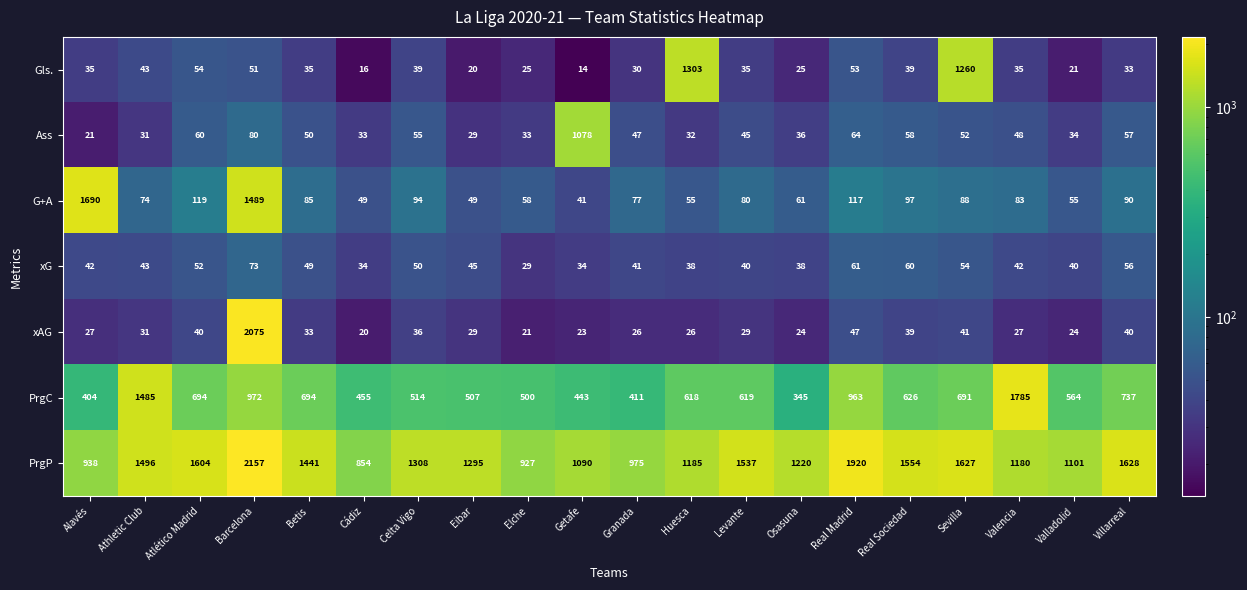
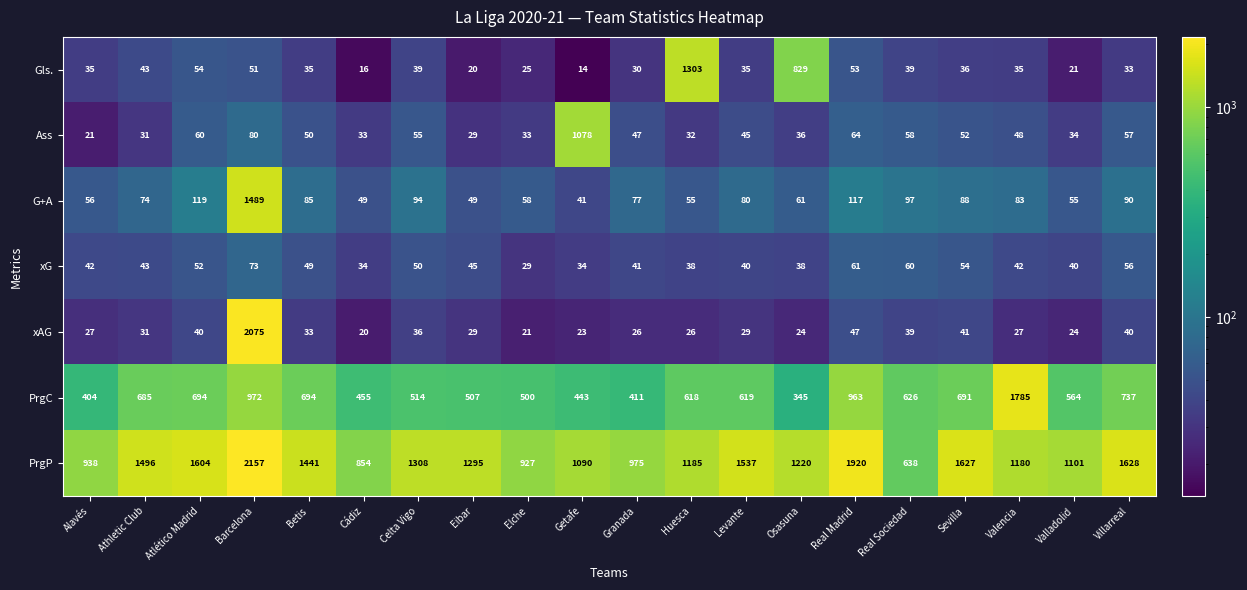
  {
    "Gls.": {
      "Alavés": 35,
      "Athletic Club": 43,
      "Atlético Madrid": 54,
      "Barcelona": 51,
      "Betis": 35,
      "Cádiz": 16,
      "Celta Vigo": 39,
      "Eibar": 20,
      "Elche": 25,
      "Getafe": 14,
      "Granada": 30,
      "Huesca": 1303,
      "Levante": 35,
-     "Osasuna": 25,
+     "Osasuna": 829,
      "Real Madrid": 53,
      "Real Sociedad": 39,
-     "Sevilla": 1260,
+     "Sevilla": 36,
      "Valencia": 35,
      "Valladolid": 21,
      "Villarreal": 33
    },
    "Ass": {
      "Alavés": 21,
      "Athletic Club": 31,
      "Atlético Madrid": 60,
      "Barcelona": 80,
      "Betis": 50,
      "Cádiz": 33,
      "Celta Vigo": 55,
      "Eibar": 29,
      "Elche": 33,
      "Getafe": 1078,
      "Granada": 47,
      "Huesca": 32,
      "Levante": 45,
      "Osasuna": 36,
      "Real Madrid": 64,
      "Real Sociedad": 58,
      "Sevilla": 52,
      "Valencia": 48,
      "Valladolid": 34,
      "Villarreal": 57
    },
    "G+A": {
-     "Alavés": 1690,
+     "Alavés": 56,
      "Athletic Club": 74,
      "Atlético Madrid": 119,
      "Barcelona": 1489,
      "Betis": 85,
      "Cádiz": 49,
      "Celta Vigo": 94,
      "Eibar": 49,
      "Elche": 58,
      "Getafe": 41,
      "Granada": 77,
      "Huesca": 55,
      "Levante": 80,
      "Osasuna": 61,
      "Real Madrid": 117,
      "Real Sociedad": 97,
      "Sevilla": 88,
      "Valencia": 83,
      "Valladolid": 55,
      "Villarreal": 90
    },
    "xG": {
      "Alavés": 42,
      "Athletic Club": 43,
      "Atlético Madrid": 52,
      "Barcelona": 73,
      "Betis": 49,
      "Cádiz": 34,
      "Celta Vigo": 50,
      "Eibar": 45,
      "Elche": 29,
      "Getafe": 34,
      "Granada": 41,
      "Huesca": 38,
      "Levante": 40,
      "Osasuna": 38,
      "Real Madrid": 61,
      "Real Sociedad": 60,
      "Sevilla": 54,
      "Valencia": 42,
      "Valladolid": 40,
      "Villarreal": 56
    },
    "xAG": {
      "Alavés": 27,
      "Athletic Club": 31,
      "Atlético Madrid": 40,
      "Barcelona": 2075,
      "Betis": 33,
      "Cádiz": 20,
      "Celta Vigo": 36,
      "Eibar": 29,
      "Elche": 21,
      "Getafe": 23,
      "Granada": 26,
      "Huesca": 26,
      "Levante": 29,
      "Osasuna": 24,
      "Real Madrid": 47,
      "Real Sociedad": 39,
      "Sevilla": 41,
      "Valencia": 27,
      "Valladolid": 24,
      "Villarreal": 40
    },
    "PrgC": {
      "Alavés": 404,
-     "Athletic Club": 1485,
+     "Athletic Club": 685,
      "Atlético Madrid": 694,
      "Barcelona": 972,
      "Betis": 694,
      "Cádiz": 455,
      "Celta Vigo": 514,
      "Eibar": 507,
      "Elche": 500,
      "Getafe": 443,
      "Granada": 411,
      "Huesca": 618,
      "Levante": 619,
      "Osasuna": 345,
      "Real Madrid": 963,
      "Real Sociedad": 626,
      "Sevilla": 691,
      "Valencia": 1785,
      "Valladolid": 564,
      "Villarreal": 737
    },
    "PrgP": {
      "Alavés": 938,
      "Athletic Club": 1496,
      "Atlético Madrid": 1604,
      "Barcelona": 2157,
      "Betis": 1441,
      "Cádiz": 854,
      "Celta Vigo": 1308,
      "Eibar": 1295,
      "Elche": 927,
      "Getafe": 1090,
      "Granada": 975,
      "Huesca": 1185,
      "Levante": 1537,
      "Osasuna": 1220,
      "Real Madrid": 1920,
-     "Real Sociedad": 1554,
+     "Real Sociedad": 638,
      "Sevilla": 1627,
      "Valencia": 1180,
      "Valladolid": 1101,
      "Villarreal": 1628
    }
  }
